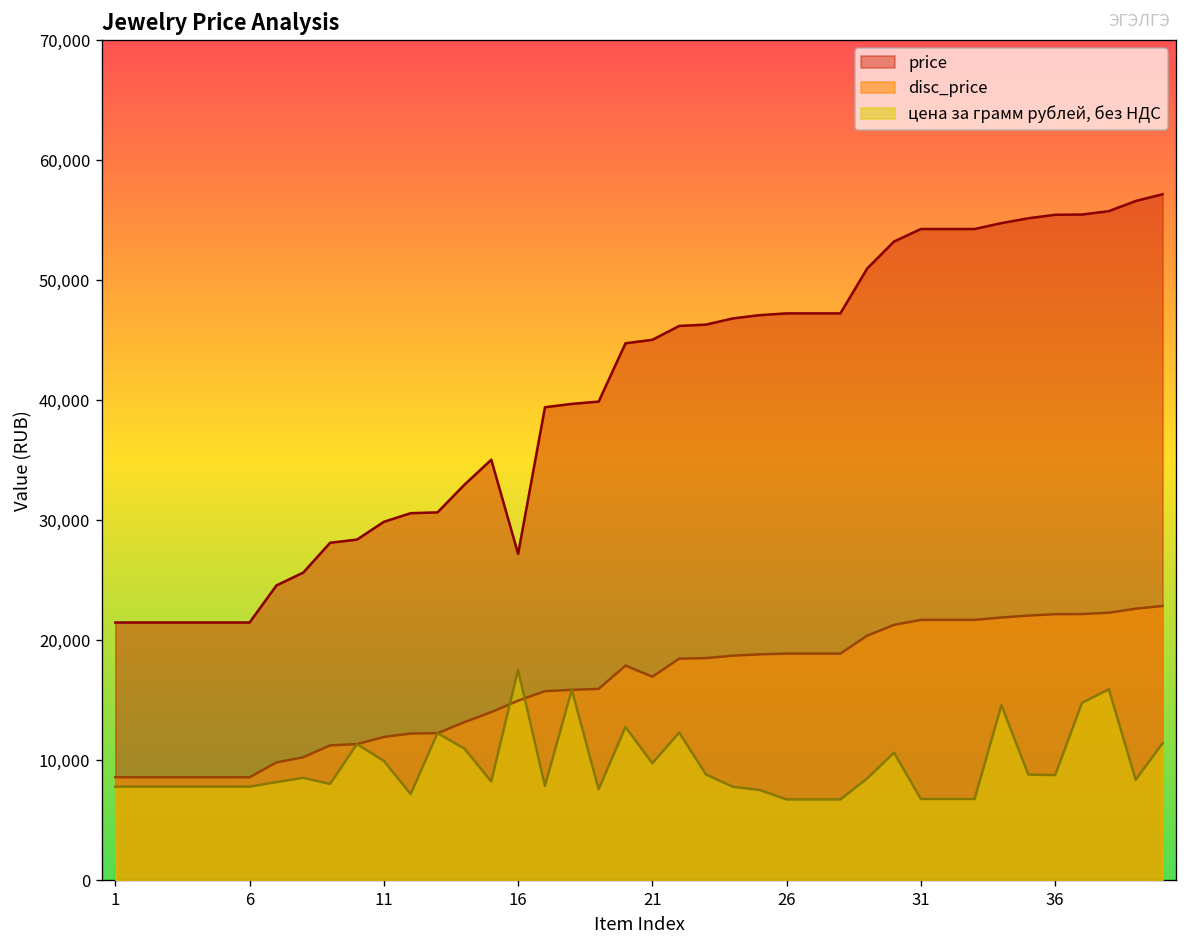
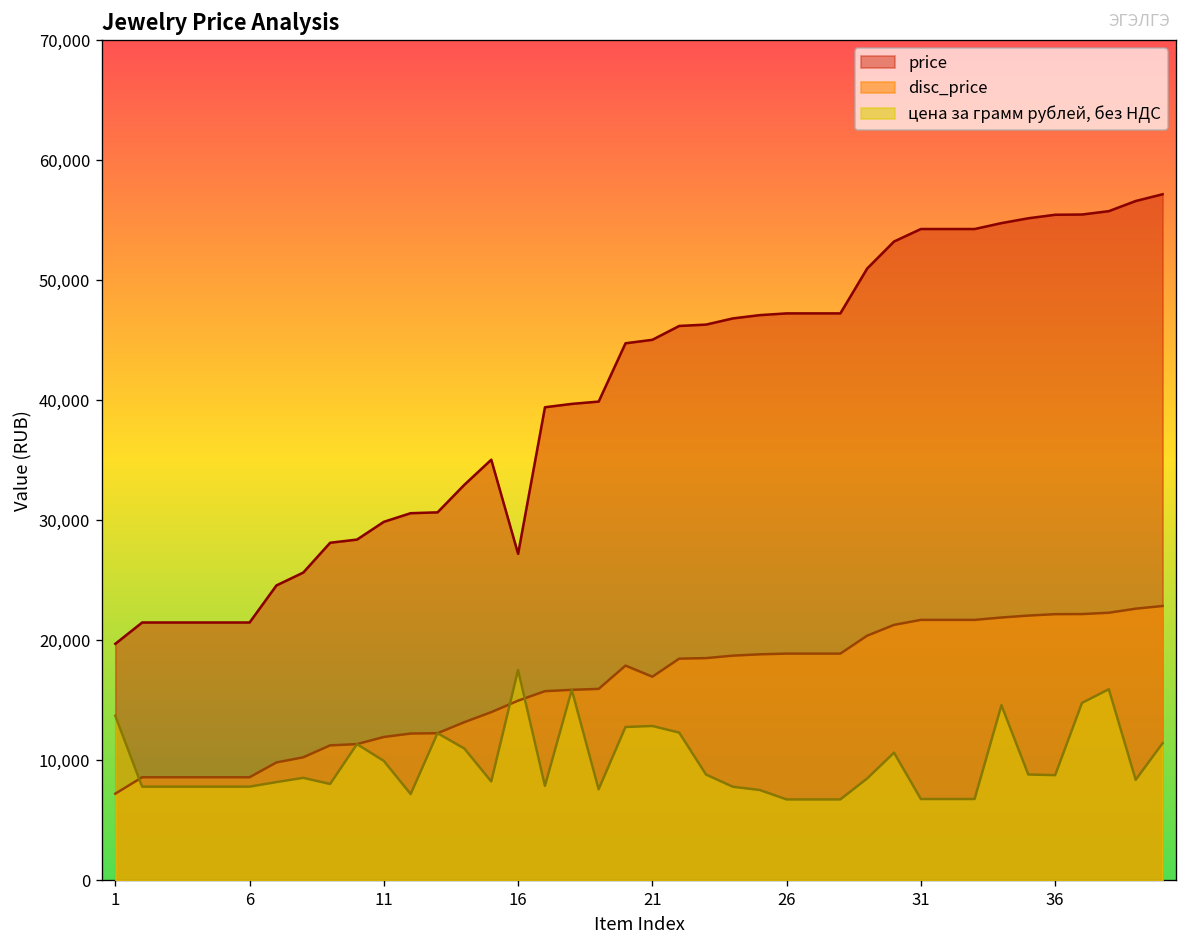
  {
    "price": {
-     "1": "21,500",
+     "1": "19,700",
      "6": "21,500",
      "11": "29,900",
      "16": "27,200",
      "21": "45,000",
      "26": "47,200",
      "31": "54,300",
      "36": "55,400"
    },
    "disc_price": {
-     "1": "8,600",
+     "1": "7,200",
      "6": "8,600",
      "11": "11,900",
      "16": "15,000",
      "21": "17,000",
      "26": "18,900",
      "31": "21,700",
      "36": "22,200"
    },
    "цена за грамм рублей, без НДС": {
-     "1": "7,800",
+     "1": "13,700",
      "6": "7,800",
      "11": "10,000",
      "16": "17,500",
-     "21": "9,800",
+     "21": "12,900",
      "26": "6,700",
      "31": "6,800",
      "36": "8,800"
    }
  }
